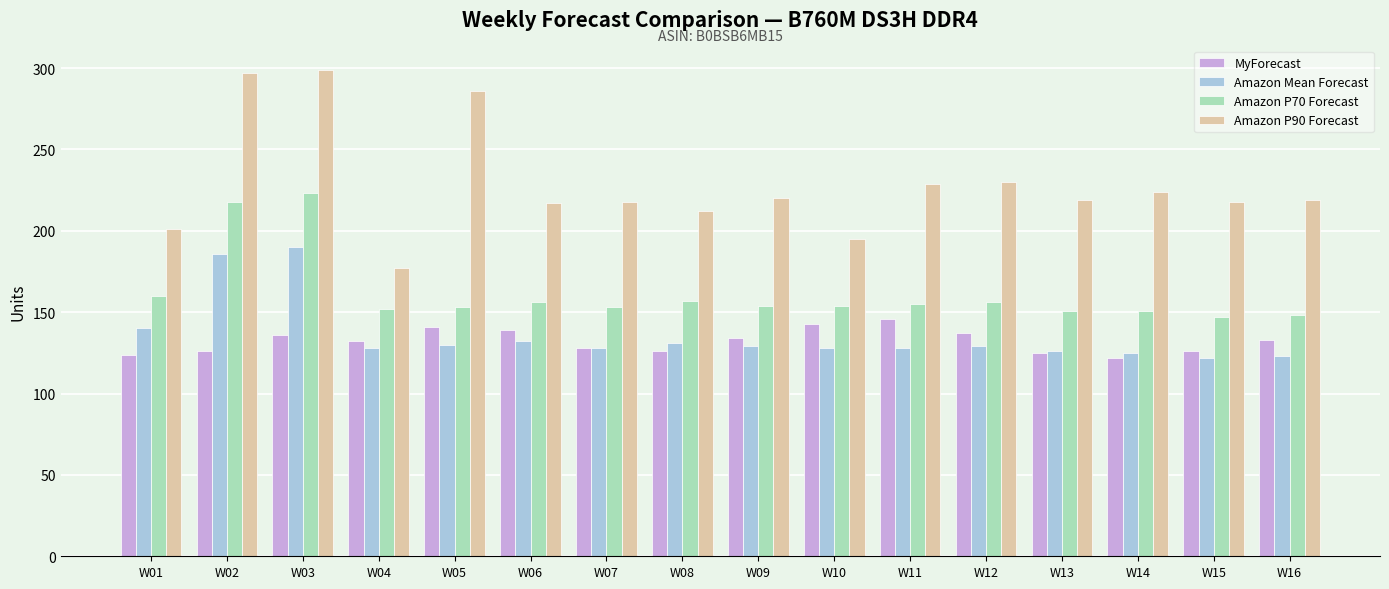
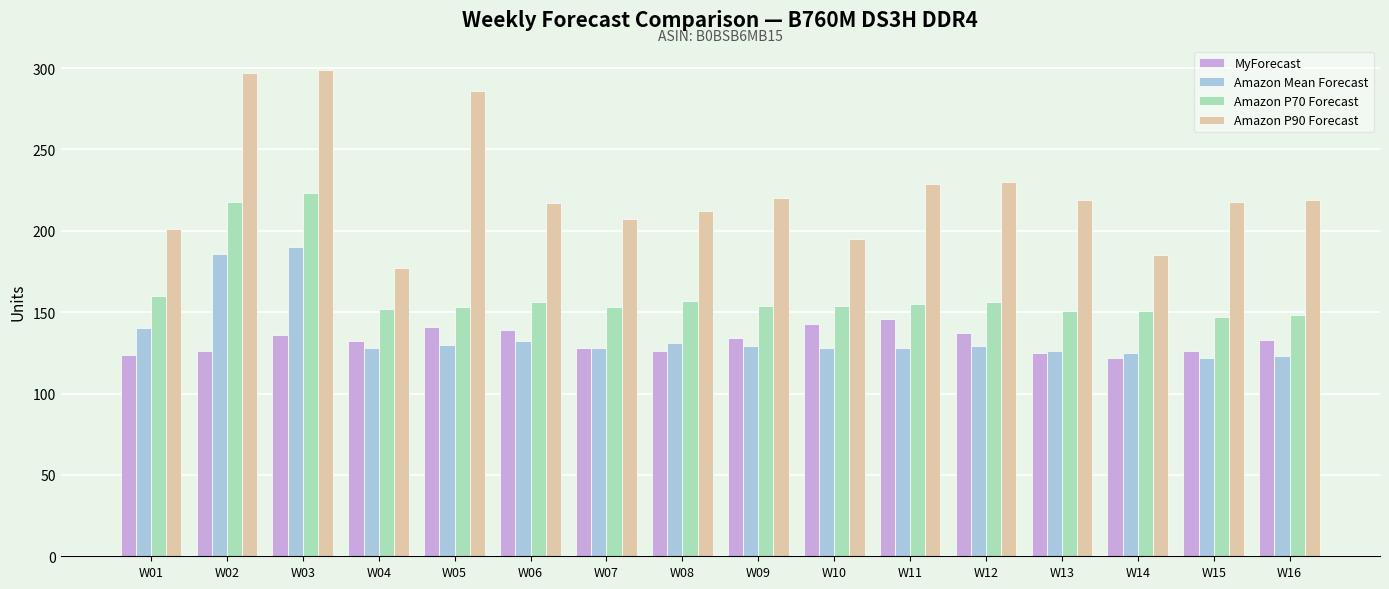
  {
    "Amazon P90 Forecast": {
      "W01": 201,
      "W02": 297,
      "W03": 299,
      "W04": 177,
      "W05": 286,
      "W06": 217,
-     "W07": 218,
+     "W07": 207,
      "W08": 212,
      "W09": 220,
      "W10": 195,
      "W11": 229,
      "W12": 230,
      "W13": 219,
-     "W14": 224,
+     "W14": 185,
      "W15": 218,
      "W16": 219
    }
  }
